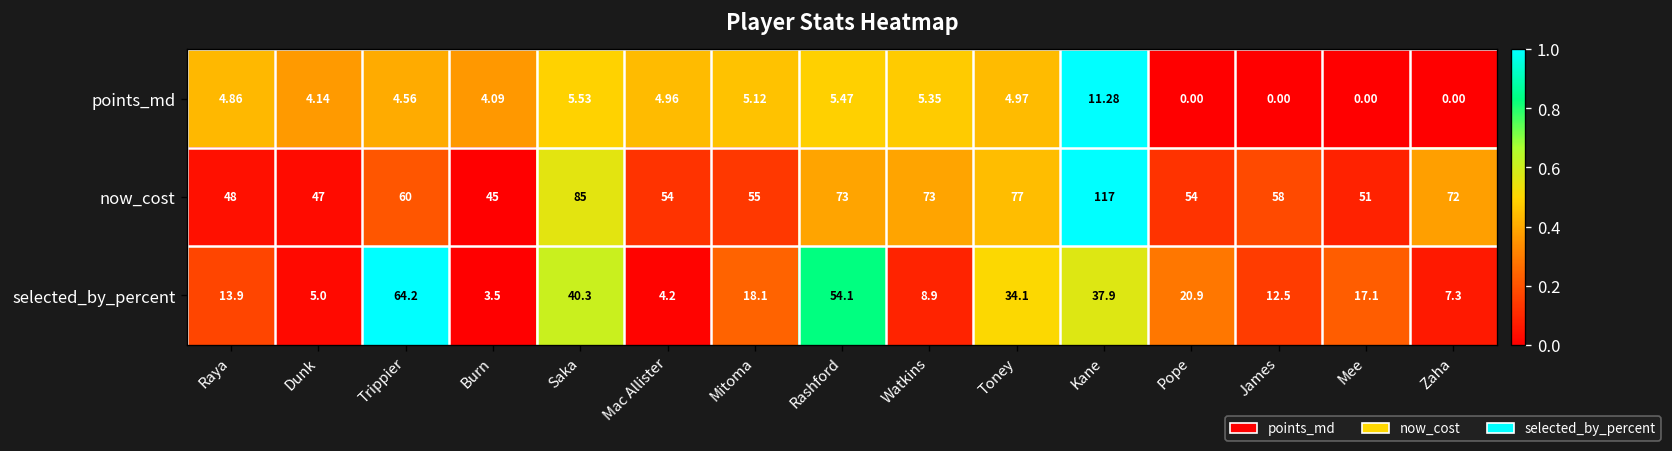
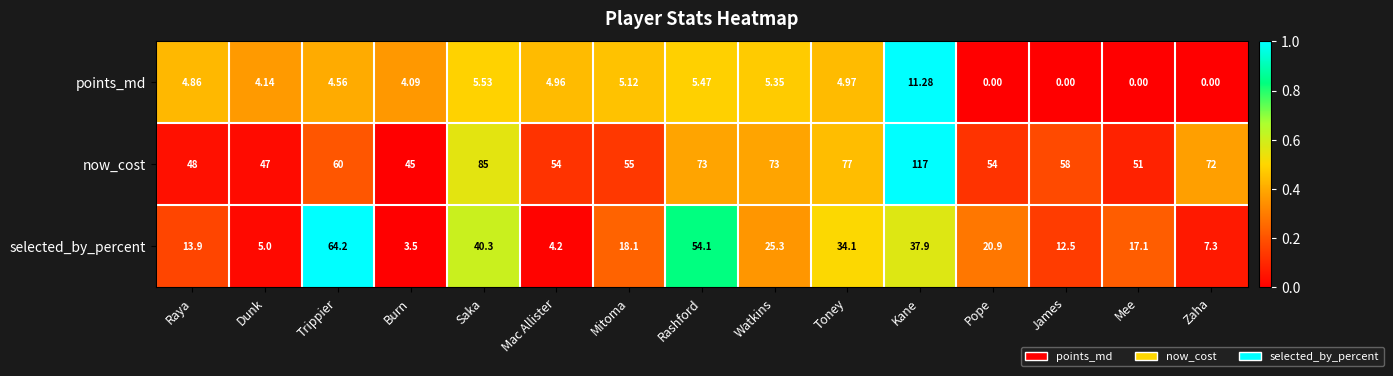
  {
    "points_md": {
      "Raya": 4.86,
      "Dunk": 4.14,
      "Trippier": 4.56,
      "Burn": 4.09,
      "Saka": 5.53,
      "Mac Allister": 4.96,
      "Mitoma": 5.12,
      "Rashford": 5.47,
      "Watkins": 5.35,
      "Toney": 4.97,
      "Kane": 11.28,
      "Pope": 0.00,
      "James": 0.00,
      "Mee": 0.00,
      "Zaha": 0.00
    },
    "now_cost": {
      "Raya": 48,
      "Dunk": 47,
      "Trippier": 60,
      "Burn": 45,
      "Saka": 85,
      "Mac Allister": 54,
      "Mitoma": 55,
      "Rashford": 73,
      "Watkins": 73,
      "Toney": 77,
      "Kane": 117,
      "Pope": 54,
      "James": 58,
      "Mee": 51,
      "Zaha": 72
    },
    "selected_by_percent": {
      "Raya": 13.9,
      "Dunk": 5.0,
      "Trippier": 64.2,
      "Burn": 3.5,
      "Saka": 40.3,
      "Mac Allister": 4.2,
      "Mitoma": 18.1,
      "Rashford": 54.1,
-     "Watkins": 8.9,
+     "Watkins": 25.3,
      "Toney": 34.1,
      "Kane": 37.9,
      "Pope": 20.9,
      "James": 12.5,
      "Mee": 17.1,
      "Zaha": 7.3
    }
  }
